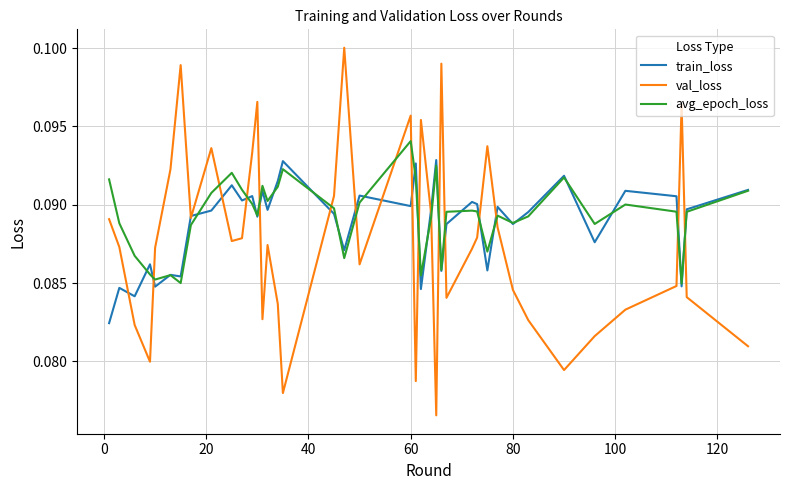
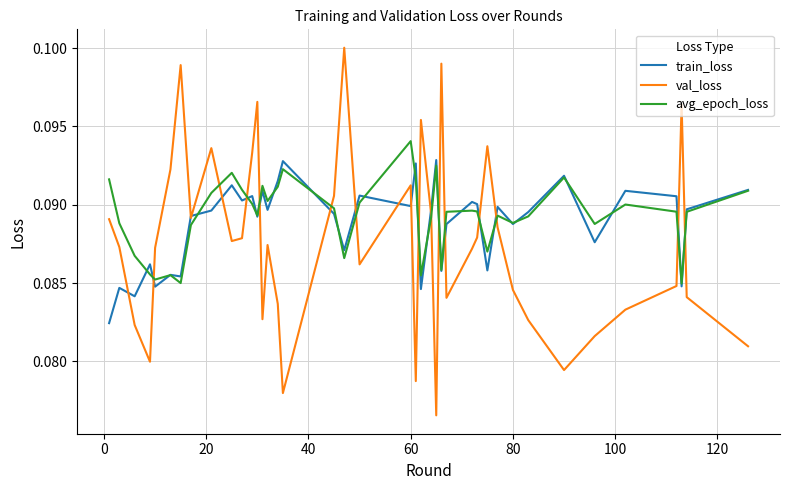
  {
    "train_loss": {
      "60": 0.0899
    },
    "val_loss": {
-     "60": 0.0957,
+     "60": 0.0912,
      "80": 0.0846
    },
    "avg_epoch_loss": {
      "60": 0.0941
    }
  }
